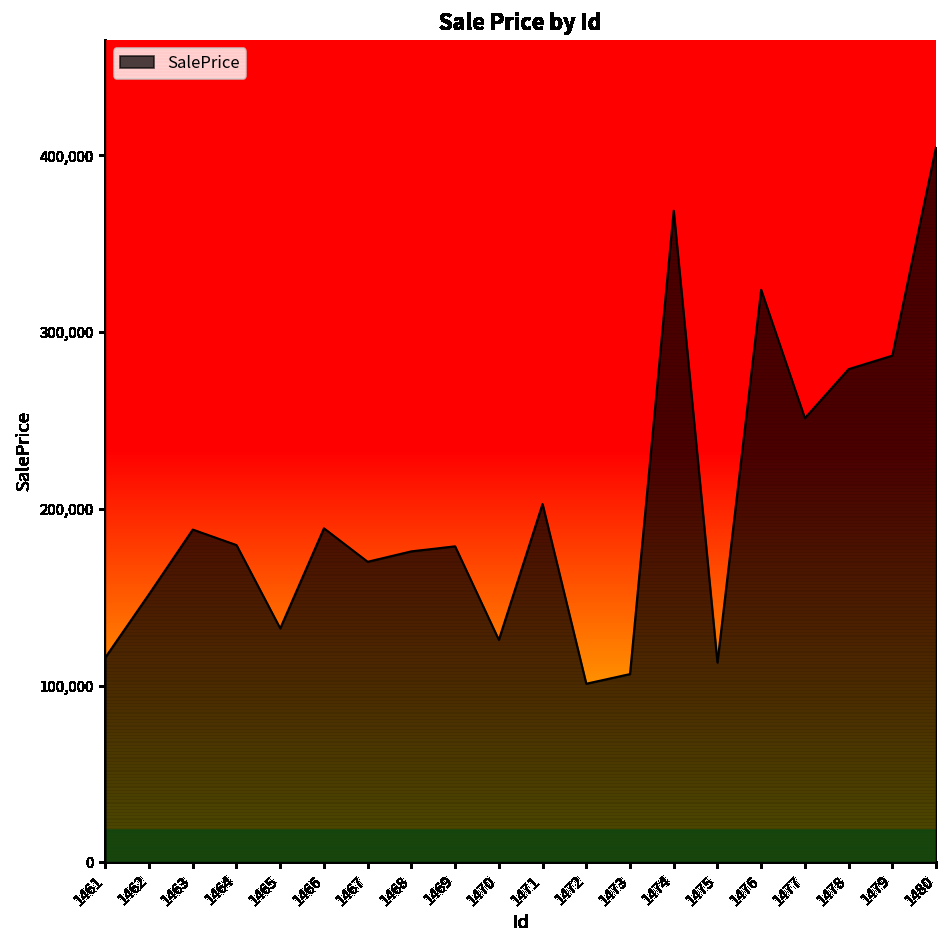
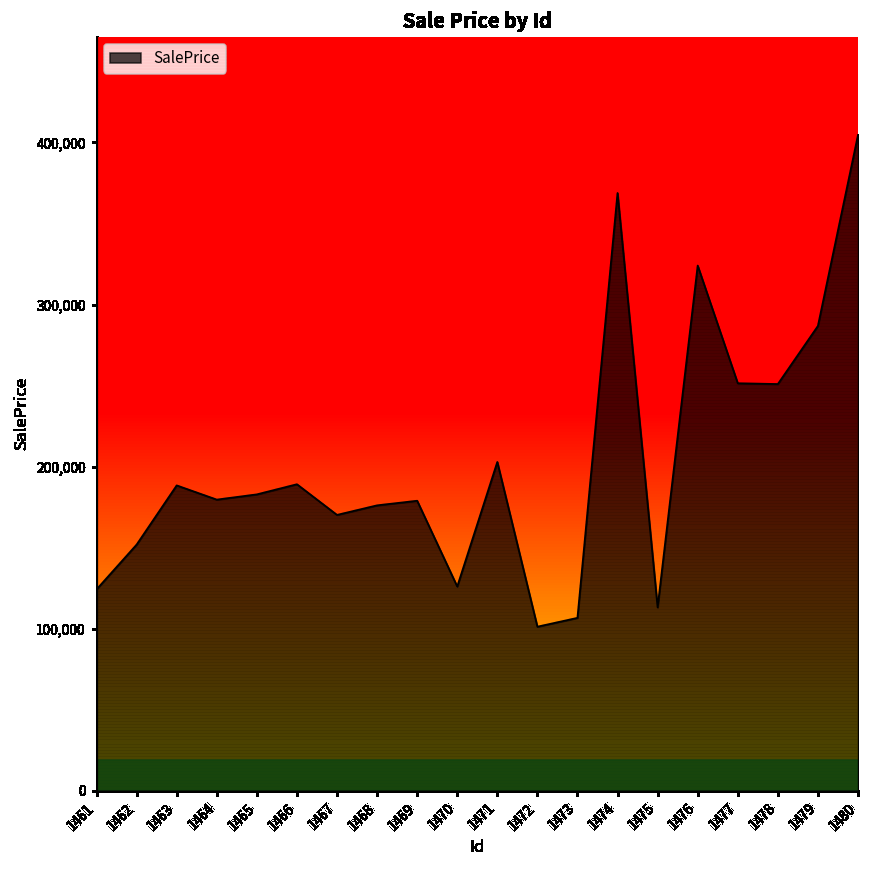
  {
-   "1461": "116,000",
+   "1461": "124,000",
    "1462": "152,000",
    "1463": "188,000",
    "1464": "180,000",
-   "1465": "132,000",
+   "1465": "183,000",
    "1466": "189,000",
    "1467": "170,000",
    "1468": "176,000",
    "1469": "179,000",
    "1470": "126,000",
    "1471": "203,000",
    "1472": "101,000",
    "1473": "107,000",
    "1474": "369,000",
    "1475": "113,000",
    "1476": "324,000",
    "1477": "251,000",
-   "1478": "279,000",
+   "1478": "251,000",
    "1479": "287,000",
    "1480": "405,000"
  }
